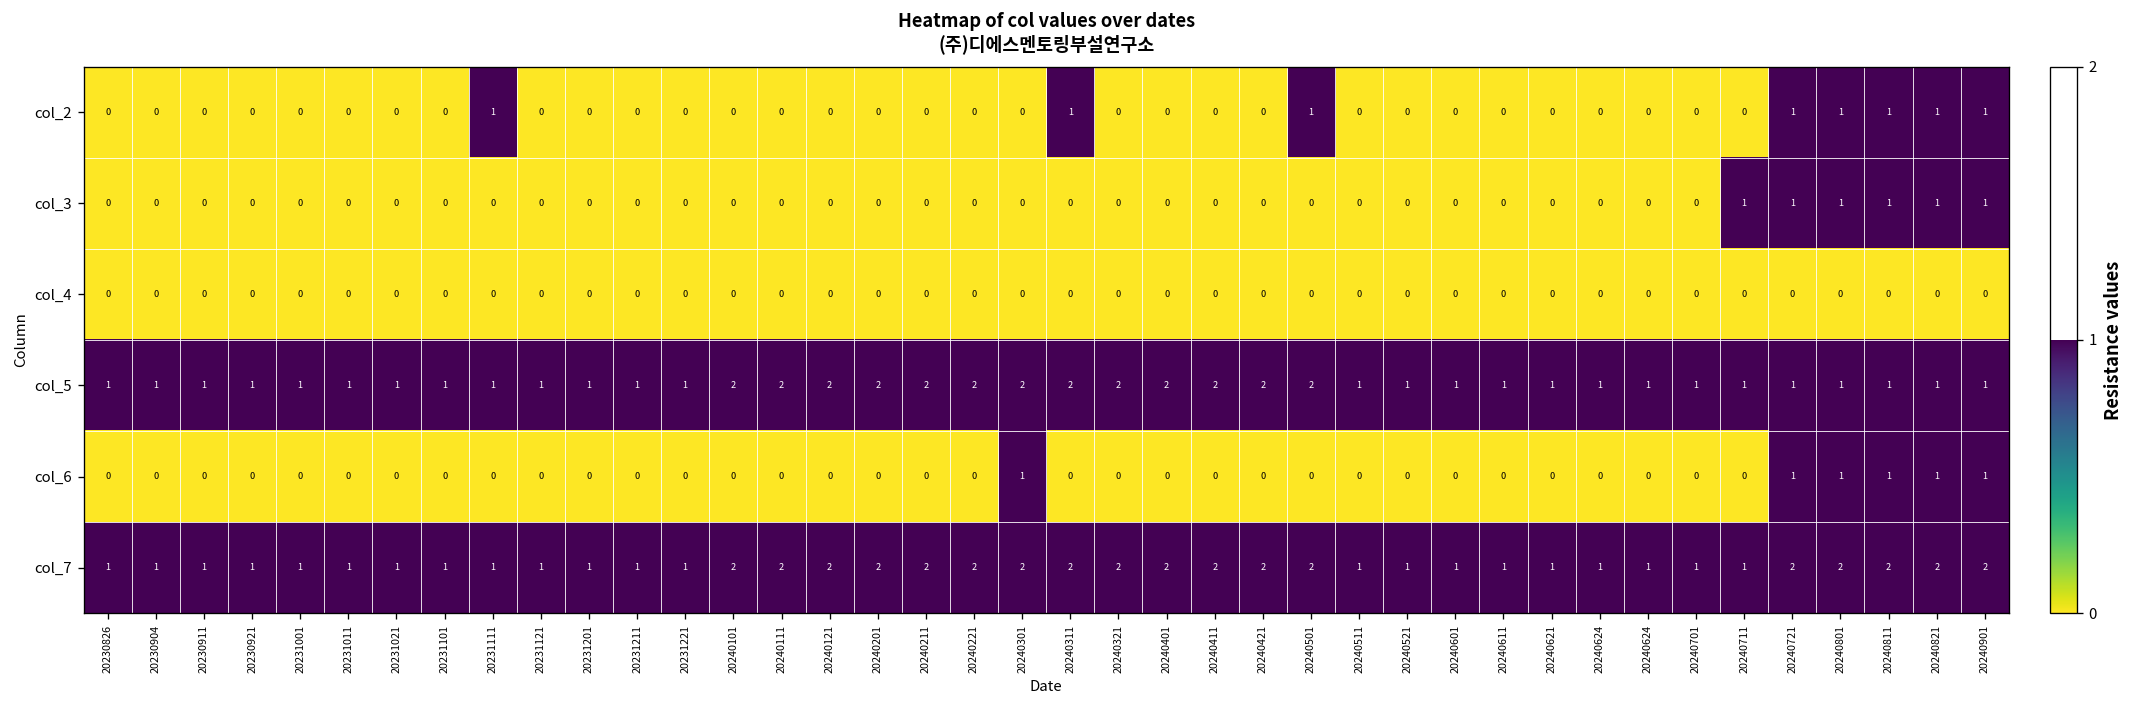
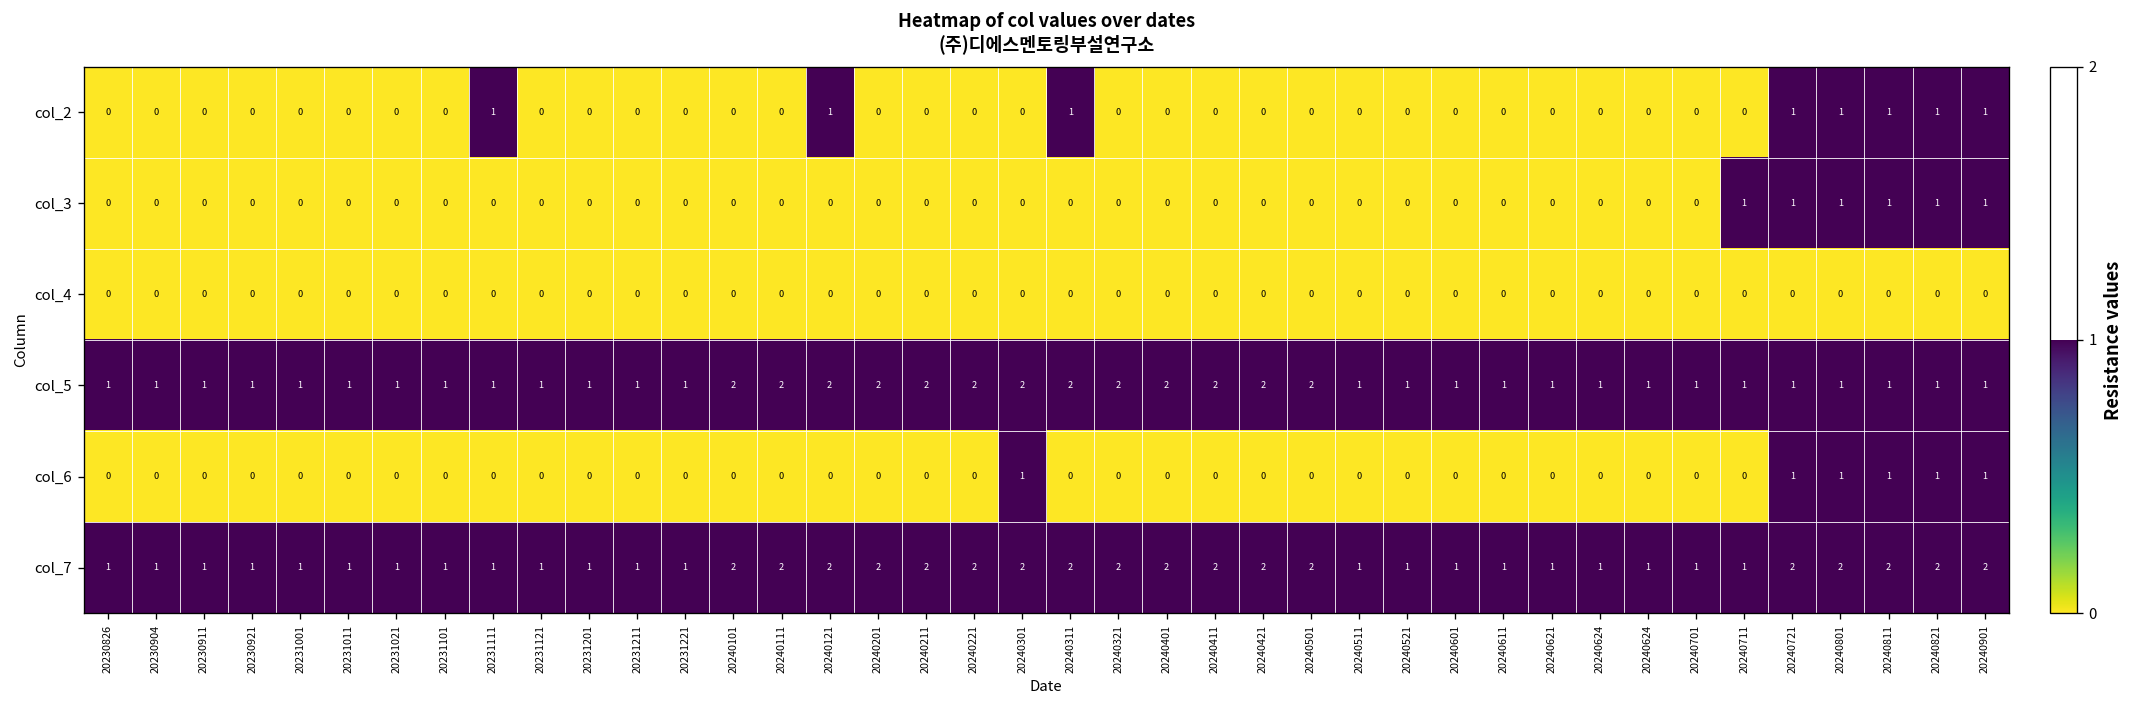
  {
    "col_2": {
      "20230826": 0,
      "20230904": 0,
      "20230911": 0,
      "20230921": 0,
      "20231001": 0,
      "20231011": 0,
      "20231021": 0,
      "20231101": 0,
      "20231111": 1,
      "20231121": 0,
      "20231201": 0,
      "20231211": 0,
      "20231221": 0,
      "20240101": 0,
      "20240111": 0,
-     "20240121": 0,
+     "20240121": 1,
      "20240201": 0,
      "20240211": 0,
      "20240221": 0,
      "20240301": 0,
      "20240311": 1,
      "20240321": 0,
      "20240401": 0,
      "20240411": 0,
      "20240421": 0,
-     "20240501": 1,
+     "20240501": 0,
      "20240511": 0,
      "20240521": 0,
      "20240601": 0,
      "20240611": 0,
      "20240621": 0,
      "20240701": 0,
      "20240711": 0,
      "20240721": 1,
      "20240801": 1,
      "20240811": 1,
      "20240821": 1,
      "20240901": 1
    }
  }
